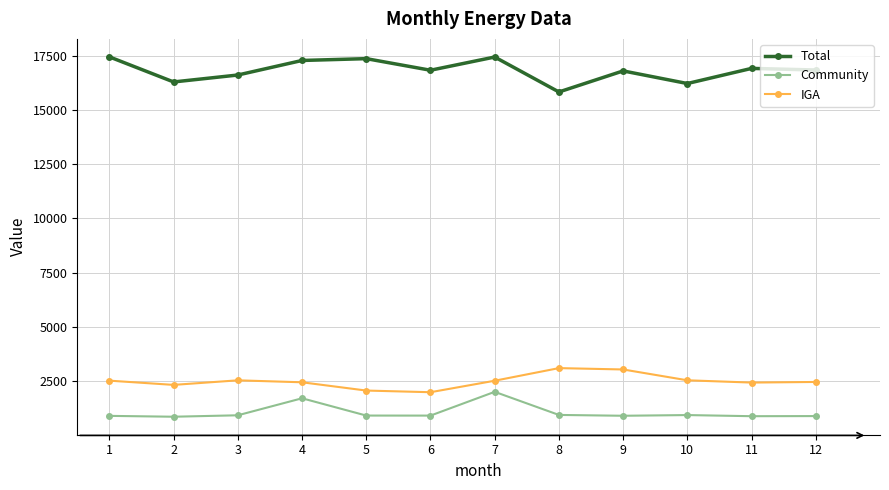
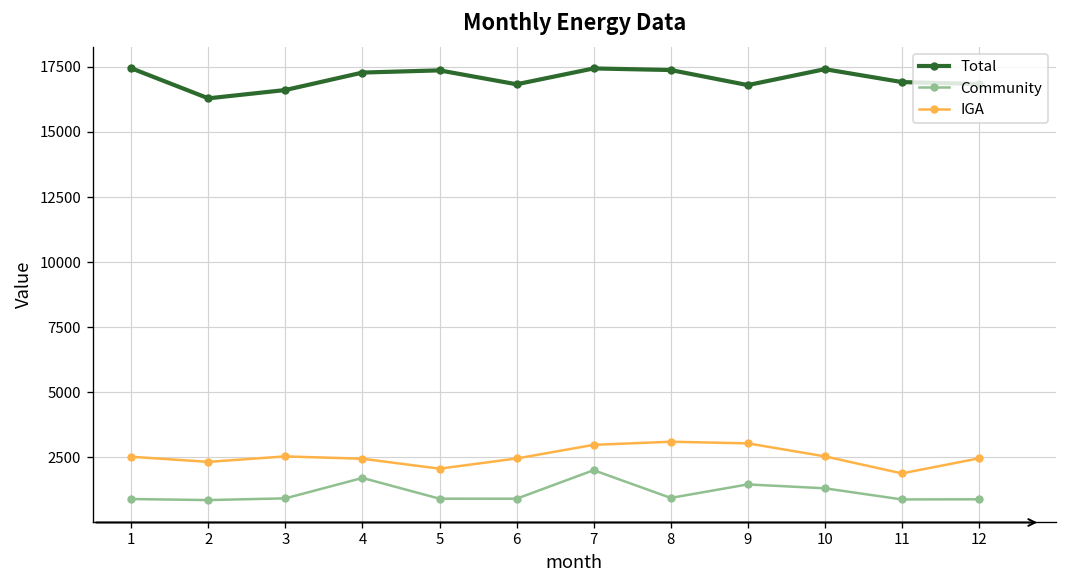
  {
    "Total": {
      "1": 17400,
      "2": 16300,
      "3": 16600,
      "4": 17300,
      "5": 17400,
      "6": 16800,
      "7": 17400,
-     "8": 15800,
+     "8": 17400,
      "9": 16800,
-     "10": 16200,
+     "10": 17400,
      "11": 16900
    },
    "Community": {
      "1": 900,
      "2": 900,
      "3": 900,
      "4": 1700,
      "5": 900,
      "6": 900,
      "7": 2000,
      "8": 900,
-     "9": 900,
-     "10": 900,
+     "9": 1500,
+     "10": 1300,
      "11": 900,
      "12": 900
    },
    "IGA": {
      "1": 2500,
      "2": 2300,
      "3": 2500,
      "4": 2400,
      "5": 2100,
-     "6": 2000,
-     "7": 2500,
+     "6": 2500,
+     "7": 3000,
      "8": 3100,
      "9": 3000,
      "10": 2500,
-     "11": 2400,
+     "11": 1900,
      "12": 2500
    }
  }
